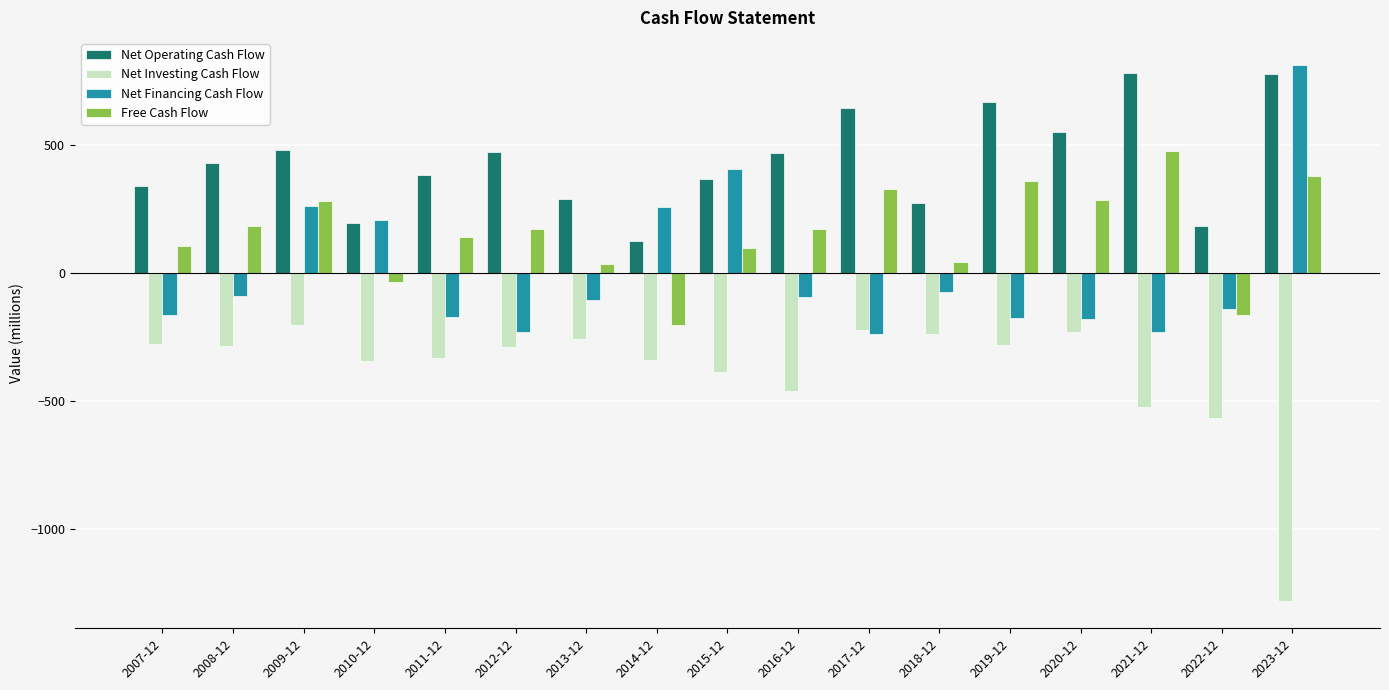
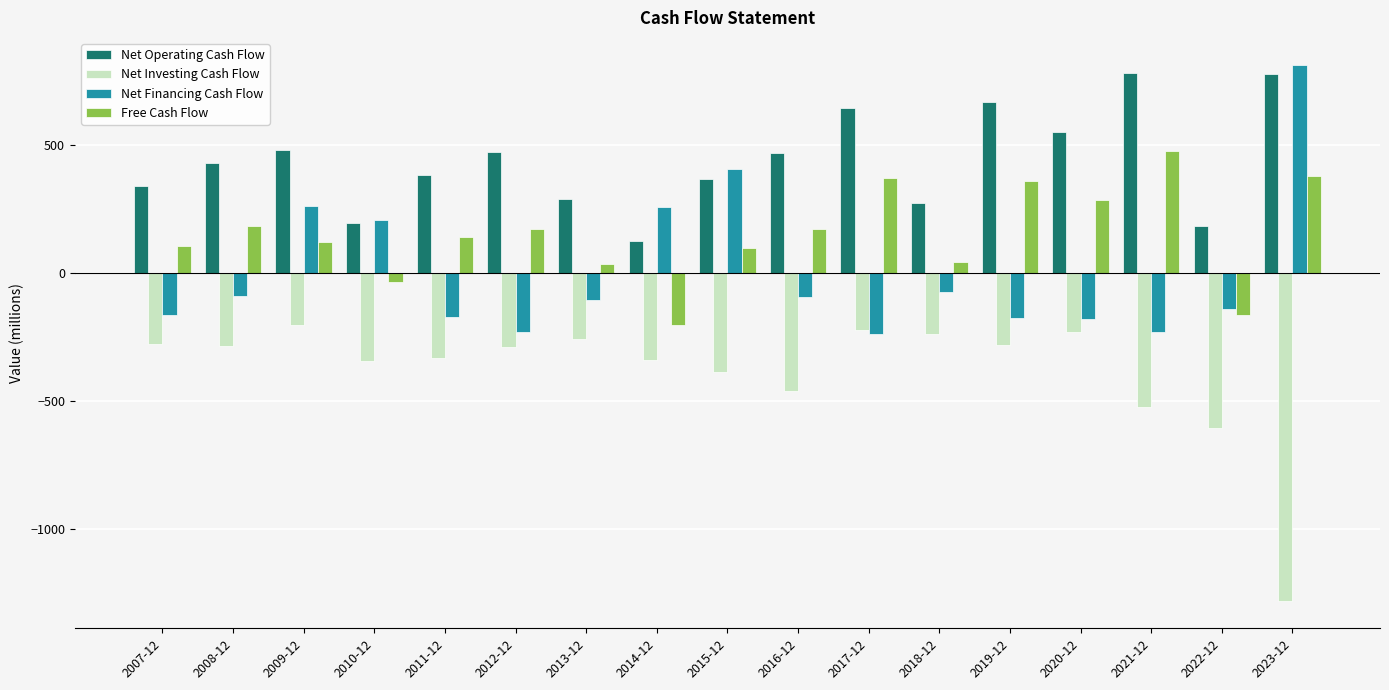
  {
    "Net Operating Cash Flow": {
      "2007-12": 340,
      "2008-12": 430,
      "2009-12": 480,
      "2010-12": 190,
      "2011-12": 380,
      "2012-12": 470,
      "2013-12": 290,
      "2014-12": 130,
      "2015-12": 370,
      "2016-12": 470,
      "2017-12": 650,
      "2018-12": 280,
      "2019-12": 670,
      "2020-12": 550,
      "2021-12": 780,
      "2022-12": 180,
      "2023-12": 780
    },
    "Net Investing Cash Flow": {
      "2007-12": -280,
      "2008-12": -290,
      "2009-12": -200,
      "2010-12": -340,
      "2011-12": -330,
      "2012-12": -290,
      "2013-12": -260,
      "2014-12": -340,
      "2015-12": -380,
      "2016-12": -460,
      "2017-12": -220,
      "2018-12": -240,
      "2019-12": -280,
      "2020-12": -230,
      "2021-12": -520,
-     "2022-12": -570,
+     "2022-12": -600,
      "2023-12": -1280
    },
    "Net Financing Cash Flow": {
      "2007-12": -160,
      "2008-12": -90,
      "2009-12": 260,
      "2010-12": 210,
      "2011-12": -170,
      "2012-12": -230,
      "2013-12": -100,
      "2014-12": 260,
      "2015-12": 400,
      "2016-12": -90,
      "2017-12": -240,
      "2018-12": -80,
      "2019-12": -180,
      "2020-12": -180,
      "2021-12": -230,
      "2022-12": -140,
      "2023-12": 810
    },
    "Free Cash Flow": {
      "2007-12": 100,
      "2008-12": 180,
-     "2009-12": 280,
+     "2009-12": 120,
      "2010-12": -40,
      "2011-12": 140,
      "2012-12": 170,
      "2013-12": 40,
      "2014-12": -200,
      "2015-12": 100,
      "2016-12": 170,
-     "2017-12": 330,
+     "2017-12": 370,
      "2018-12": 40,
      "2019-12": 360,
      "2020-12": 290,
      "2021-12": 480,
      "2022-12": -170,
      "2023-12": 380
    }
  }
